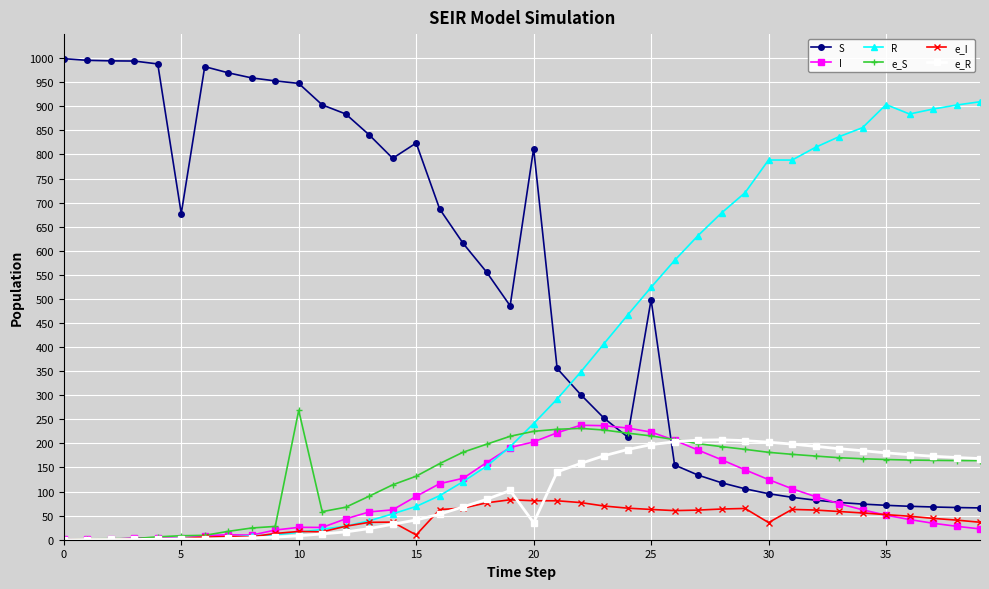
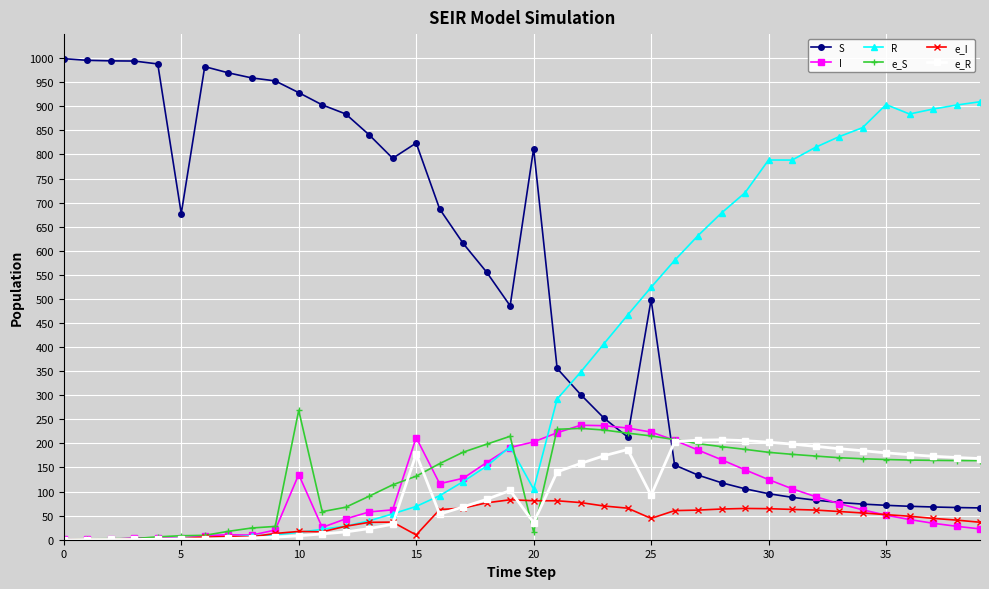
  {
    "S": {
      "0": 1000,
      "5": 680,
-     "10": 950,
+     "10": 930,
      "15": 820,
      "20": 810,
      "25": 500,
      "30": 100,
      "35": 70
    },
    "I": {
-     "10": 30,
-     "15": 90,
+     "10": 140,
+     "15": 210,
      "20": 200,
      "25": 220,
      "30": 120
    },
    "R": {
      "15": 70,
-     "20": 240,
+     "20": 110,
      "25": 520,
      "30": 790,
      "35": 900
    },
    "e_S": {
      "10": 270,
      "15": 130,
-     "20": 230,
+     "20": 20,
      "25": 220,
      "30": 180,
      "35": 170
    },
    "e_I": {
      "15": 10,
      "20": 80,
-     "25": 60,
-     "30": 40
+     "25": 40,
+     "30": 60
    },
    "e_R": {
      "10": 10,
-     "15": 40,
+     "15": 180,
      "20": 40,
-     "25": 200,
+     "25": 90,
      "30": 200,
      "35": 180
    }
  }
